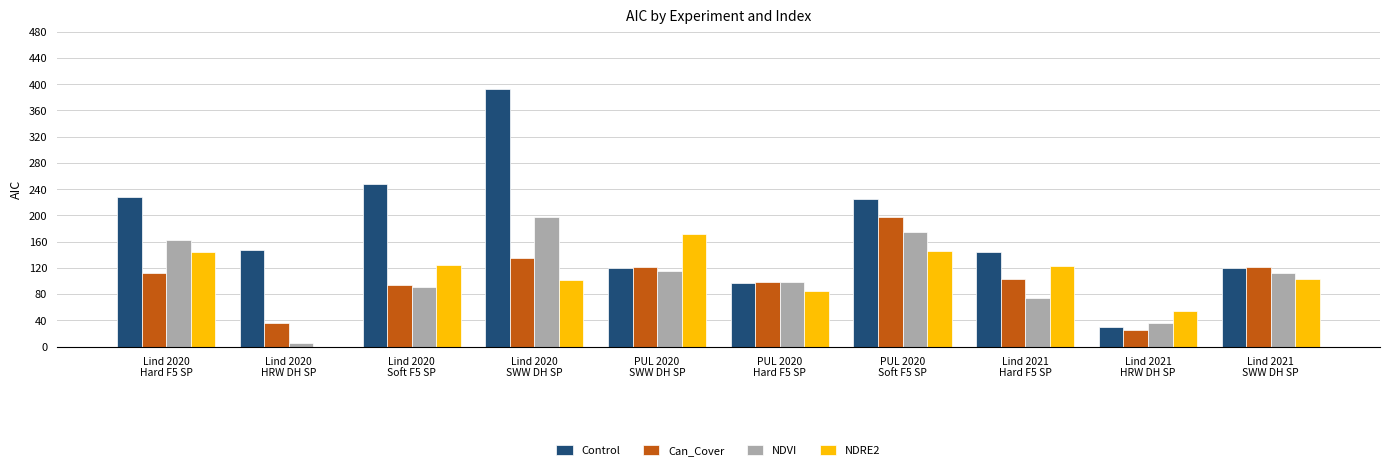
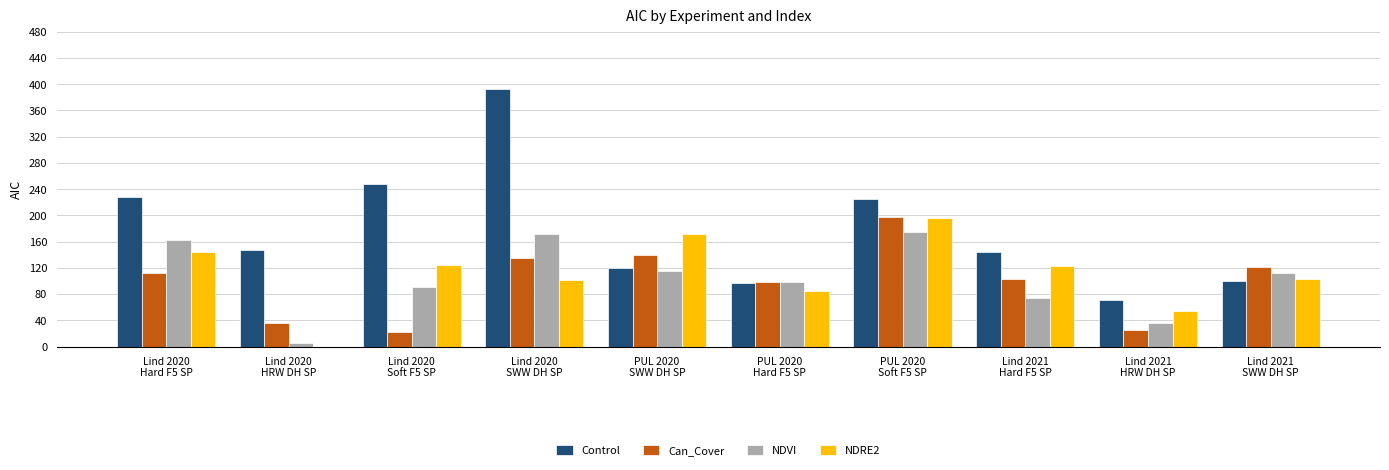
  {
    "Control": {
      "Lind 2020 Hard F5 SP": 230,
      "Lind 2020 HRW DH SP": 150,
      "Lind 2020 Soft F5 SP": 250,
      "Lind 2020 SWW DH SP": 390,
      "PUL 2020 SWW DH SP": 120,
      "PUL 2020 Hard F5 SP": 100,
      "PUL 2020 Soft F5 SP": 230,
      "Lind 2021 Hard F5 SP": 140,
-     "Lind 2021 HRW DH SP": 30,
-     "Lind 2021 SWW DH SP": 120
+     "Lind 2021 HRW DH SP": 70,
+     "Lind 2021 SWW DH SP": 100
    },
    "Can_Cover": {
      "Lind 2020 Hard F5 SP": 110,
      "Lind 2020 HRW DH SP": 40,
-     "Lind 2020 Soft F5 SP": 90,
+     "Lind 2020 Soft F5 SP": 20,
      "Lind 2020 SWW DH SP": 140,
-     "PUL 2020 SWW DH SP": 120,
+     "PUL 2020 SWW DH SP": 140,
      "PUL 2020 Hard F5 SP": 100,
      "PUL 2020 Soft F5 SP": 200,
      "Lind 2021 Hard F5 SP": 100,
      "Lind 2021 HRW DH SP": 30,
      "Lind 2021 SWW DH SP": 120
    },
    "NDVI": {
      "Lind 2020 Hard F5 SP": 160,
      "Lind 2020 HRW DH SP": 10,
      "Lind 2020 Soft F5 SP": 90,
-     "Lind 2020 SWW DH SP": 200,
+     "Lind 2020 SWW DH SP": 170,
      "PUL 2020 SWW DH SP": 110,
      "PUL 2020 Hard F5 SP": 100,
      "PUL 2020 Soft F5 SP": 170,
      "Lind 2021 Hard F5 SP": 70,
      "Lind 2021 HRW DH SP": 40,
      "Lind 2021 SWW DH SP": 110
    },
    "NDRE2": {
      "Lind 2020 Hard F5 SP": 140,
      "Lind 2020 Soft F5 SP": 120,
      "Lind 2020 SWW DH SP": 100,
      "PUL 2020 SWW DH SP": 170,
      "PUL 2020 Hard F5 SP": 80,
-     "PUL 2020 Soft F5 SP": 150,
+     "PUL 2020 Soft F5 SP": 200,
      "Lind 2021 Hard F5 SP": 120,
      "Lind 2021 HRW DH SP": 50,
      "Lind 2021 SWW DH SP": 100
    }
  }
